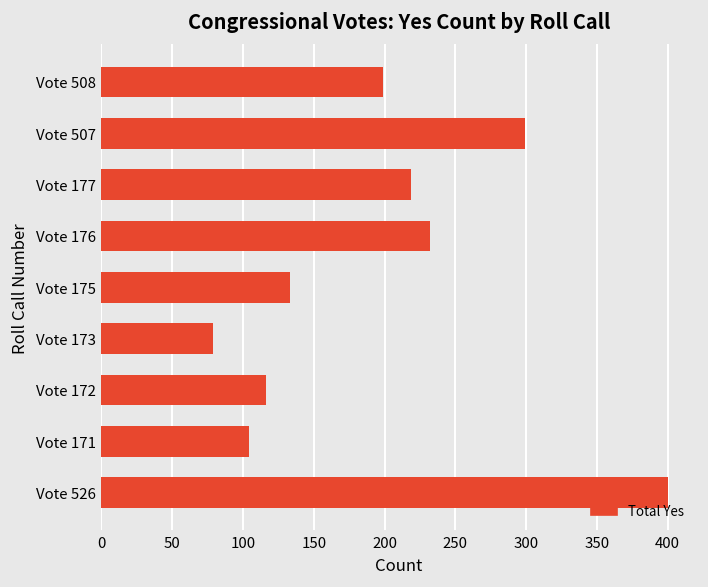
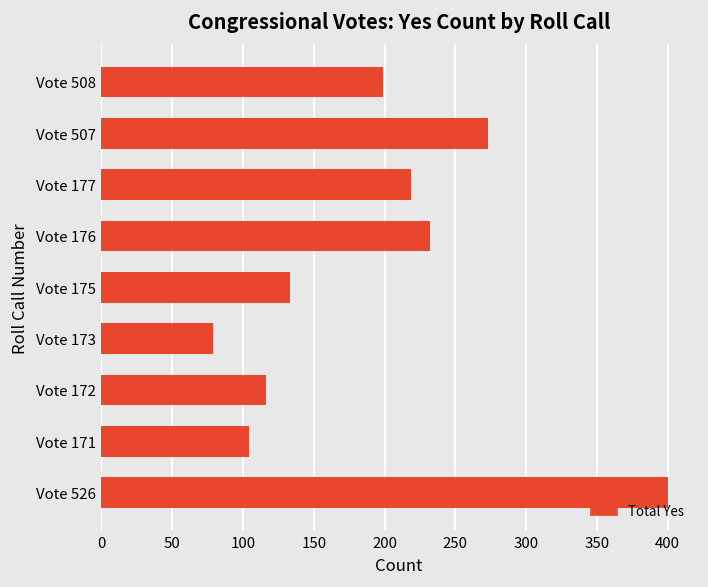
  {
    "Vote 508": 199,
-   "Vote 507": 299,
+   "Vote 507": 273,
    "Vote 177": 219,
    "Vote 176": 232,
    "Vote 175": 133,
    "Vote 173": 79,
    "Vote 172": 116,
    "Vote 171": 104,
    "Vote 526": 400
  }
